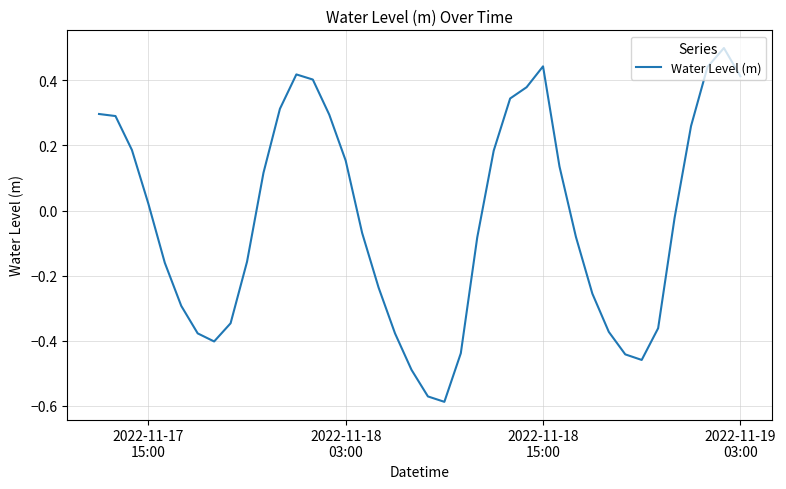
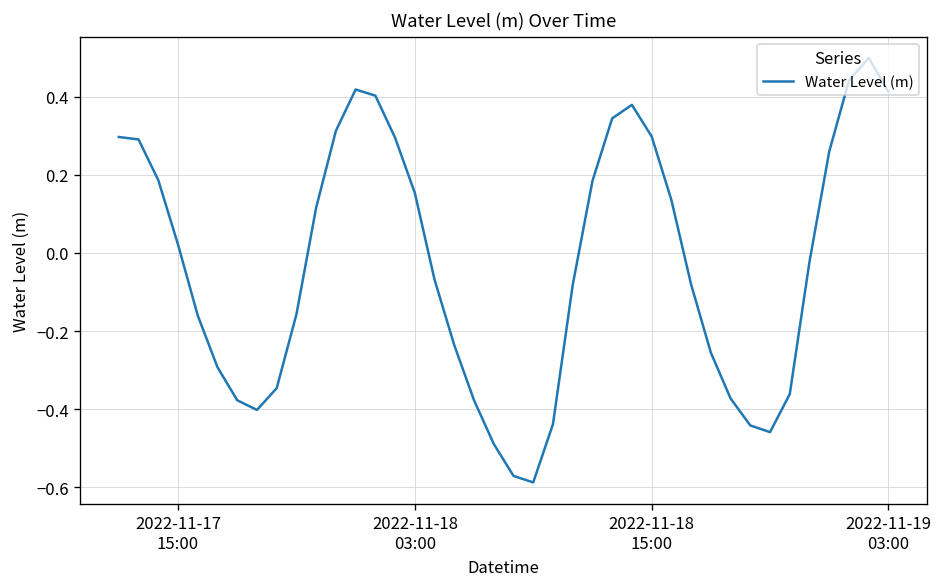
  {
    "2022-11-17 15:00": 0.02,
    "2022-11-18 03:00": 0.15,
-   "2022-11-18 15:00": 0.44
+   "2022-11-18 15:00": 0.30
  }
